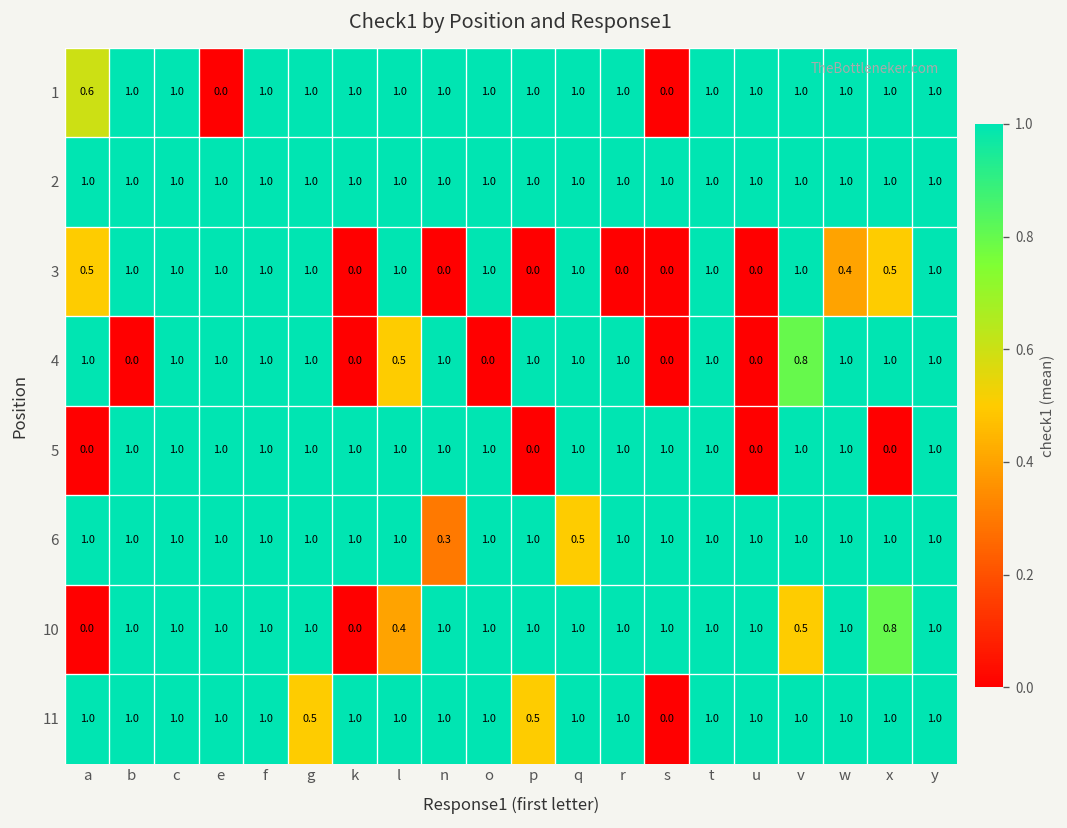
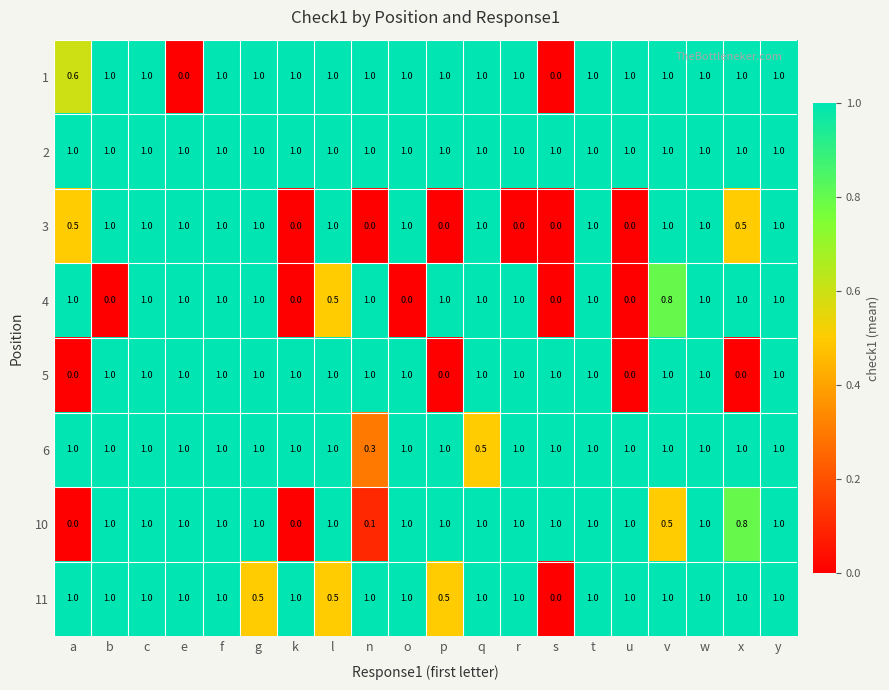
  {
    "1": {
      "a": 0.6,
      "b": 1.0,
      "c": 1.0,
      "e": 0.0,
      "f": 1.0,
      "g": 1.0,
      "k": 1.0,
      "l": 1.0,
      "n": 1.0,
      "o": 1.0,
      "p": 1.0,
      "q": 1.0,
      "r": 1.0,
      "s": 0.0,
      "t": 1.0,
      "u": 1.0,
      "v": 1.0,
      "w": 1.0,
      "y": 1.0
    },
    "2": {
      "a": 1.0,
      "b": 1.0,
      "c": 1.0,
      "e": 1.0,
      "f": 1.0,
      "g": 1.0,
      "k": 1.0,
      "l": 1.0,
      "n": 1.0,
      "o": 1.0,
      "p": 1.0,
      "q": 1.0,
      "r": 1.0,
      "s": 1.0,
      "t": 1.0,
      "u": 1.0,
      "v": 1.0,
      "w": 1.0,
      "x": 1.0,
      "y": 1.0
    },
    "3": {
      "a": 0.5,
      "b": 1.0,
      "c": 1.0,
      "e": 1.0,
      "f": 1.0,
      "g": 1.0,
      "k": 0.0,
      "l": 1.0,
      "n": 0.0,
      "o": 1.0,
      "p": 0.0,
      "q": 1.0,
      "r": 0.0,
      "s": 0.0,
      "t": 1.0,
      "u": 0.0,
      "v": 1.0,
-     "w": 0.4,
+     "w": 1.0,
      "x": 0.5,
      "y": 1.0
    },
    "4": {
      "a": 1.0,
      "b": 0.0,
      "c": 1.0,
      "e": 1.0,
      "f": 1.0,
      "g": 1.0,
      "k": 0.0,
      "l": 0.5,
      "n": 1.0,
      "o": 0.0,
      "p": 1.0,
      "q": 1.0,
      "r": 1.0,
      "s": 0.0,
      "t": 1.0,
      "u": 0.0,
      "v": 0.8,
      "w": 1.0,
      "x": 1.0,
      "y": 1.0
    },
    "5": {
      "a": 0.0,
      "b": 1.0,
      "c": 1.0,
      "e": 1.0,
      "f": 1.0,
      "g": 1.0,
      "k": 1.0,
      "l": 1.0,
      "n": 1.0,
      "o": 1.0,
      "p": 0.0,
      "q": 1.0,
      "r": 1.0,
      "s": 1.0,
      "t": 1.0,
      "u": 0.0,
      "v": 1.0,
      "w": 1.0,
      "x": 0.0,
      "y": 1.0
    },
    "6": {
      "a": 1.0,
      "b": 1.0,
      "c": 1.0,
      "e": 1.0,
      "f": 1.0,
      "g": 1.0,
      "k": 1.0,
      "l": 1.0,
      "n": 0.3,
      "o": 1.0,
      "p": 1.0,
      "q": 0.5,
      "r": 1.0,
      "s": 1.0,
      "t": 1.0,
      "u": 1.0,
      "v": 1.0,
      "w": 1.0,
      "x": 1.0,
      "y": 1.0
    },
    "10": {
      "a": 0.0,
      "b": 1.0,
      "c": 1.0,
      "e": 1.0,
      "f": 1.0,
      "g": 1.0,
      "k": 0.0,
-     "l": 0.4,
-     "n": 1.0,
+     "l": 1.0,
+     "n": 0.1,
      "o": 1.0,
      "p": 1.0,
      "q": 1.0,
      "r": 1.0,
      "s": 1.0,
      "t": 1.0,
      "u": 1.0,
      "v": 0.5,
      "w": 1.0,
      "x": 0.8,
      "y": 1.0
    },
    "11": {
      "a": 1.0,
      "b": 1.0,
      "c": 1.0,
      "e": 1.0,
      "f": 1.0,
      "g": 0.5,
      "k": 1.0,
-     "l": 1.0,
+     "l": 0.5,
      "n": 1.0,
      "o": 1.0,
      "p": 0.5,
      "q": 1.0,
      "r": 1.0,
      "s": 0.0,
      "t": 1.0,
      "u": 1.0,
      "v": 1.0,
      "w": 1.0,
      "x": 1.0,
      "y": 1.0
    }
  }
